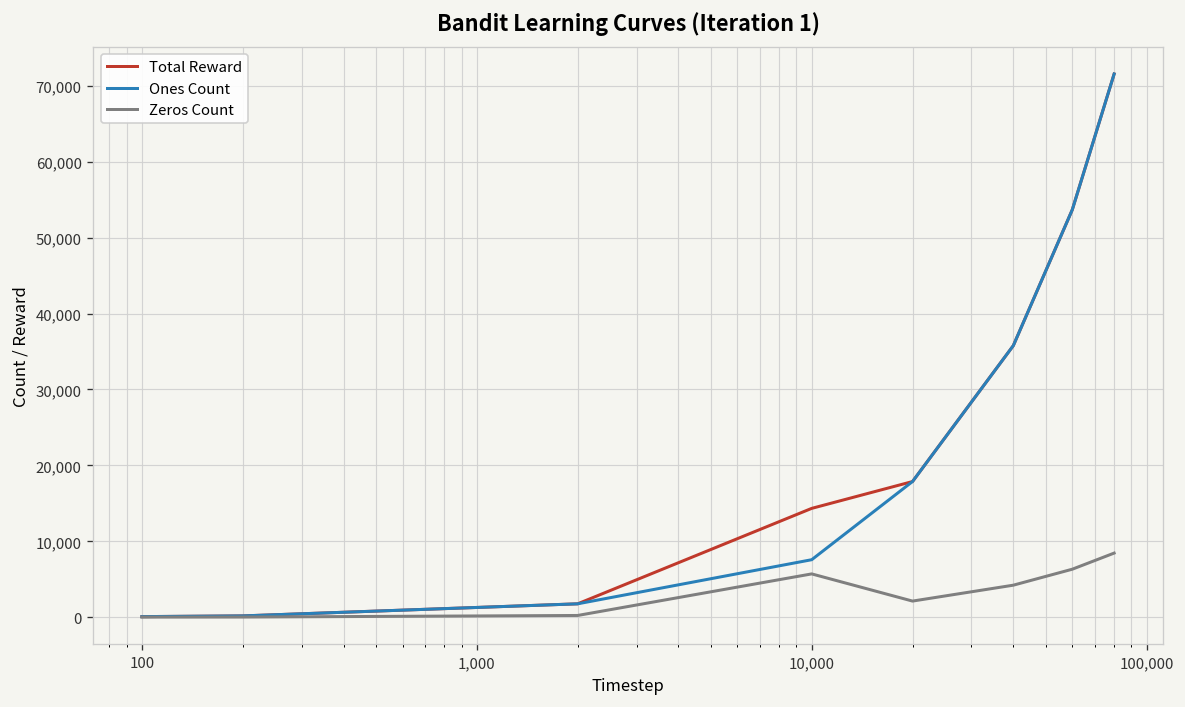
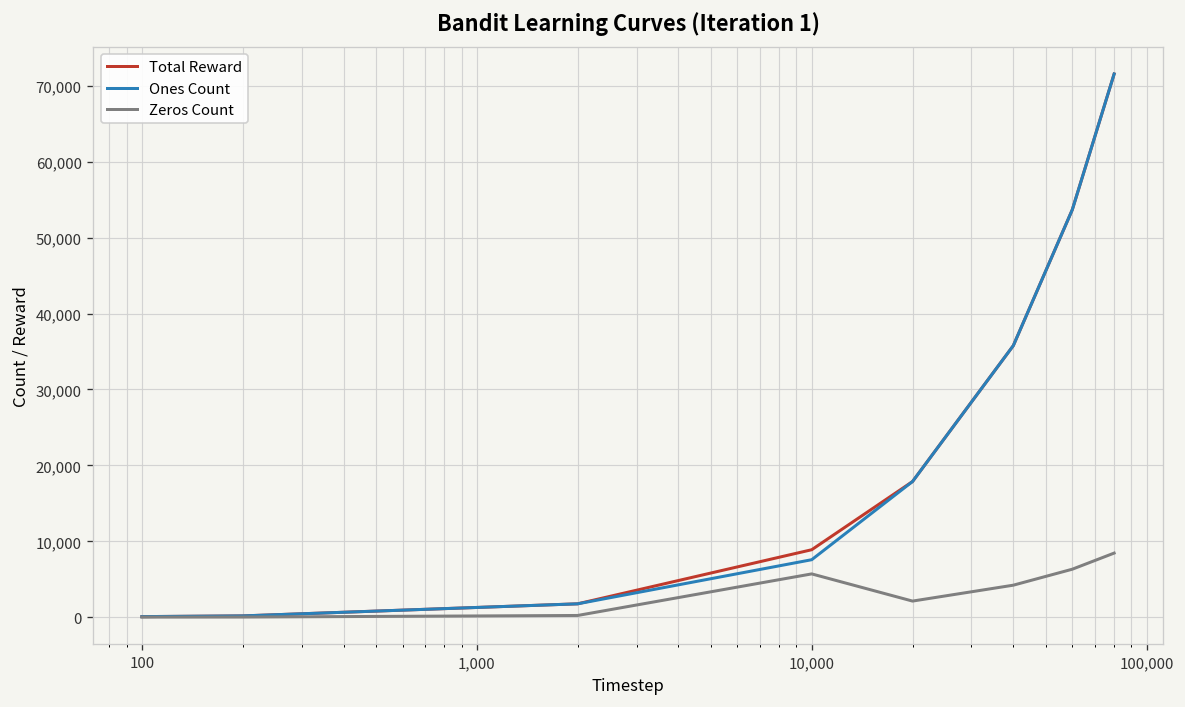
  {
    "Total Reward": {
-     "10,000": "14,000"
+     "10,000": "9,000"
    },
    "Ones Count": {
      "10,000": "8,000"
    },
    "Zeros Count": {
      "10,000": "6,000"
    }
  }
